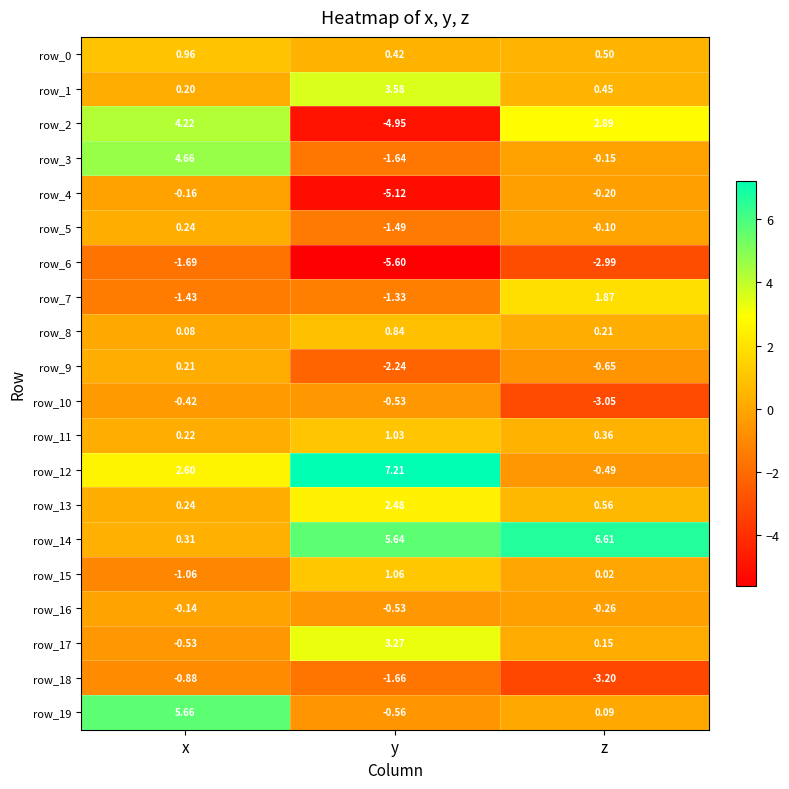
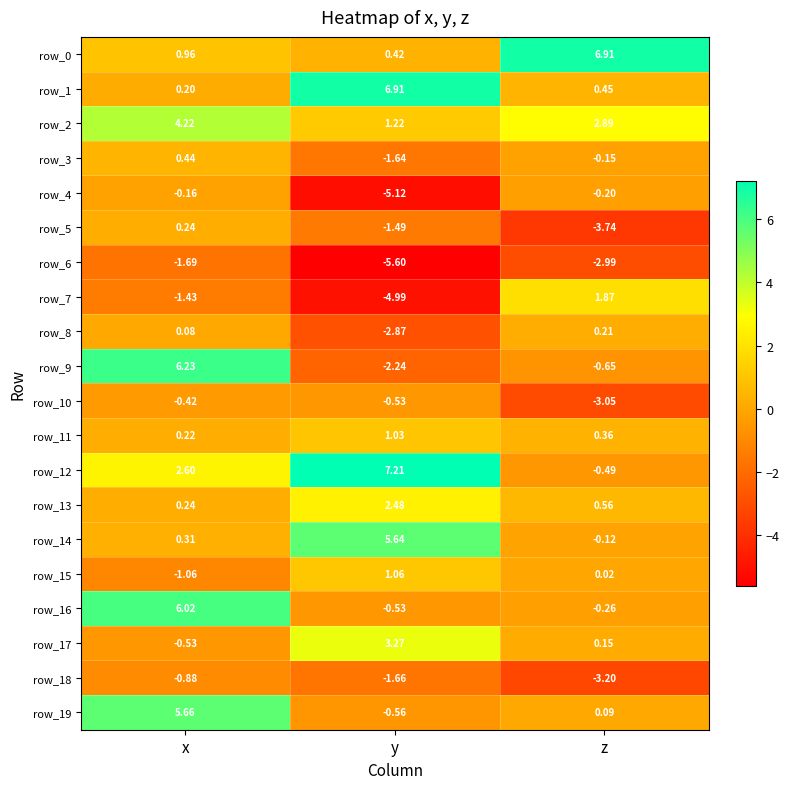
  {
    "row_0": {
      "x": 0.96,
      "y": 0.42,
-     "z": 0.50
+     "z": 6.91
    },
    "row_1": {
      "x": 0.20,
-     "y": 3.58,
+     "y": 6.91,
      "z": 0.45
    },
    "row_2": {
      "x": 4.22,
-     "y": -4.95,
+     "y": 1.22,
      "z": 2.89
    },
    "row_3": {
-     "x": 4.66,
+     "x": 0.44,
      "y": -1.64,
      "z": -0.15
    },
    "row_4": {
      "x": -0.16,
      "y": -5.12,
      "z": -0.20
    },
    "row_5": {
      "x": 0.24,
      "y": -1.49,
-     "z": -0.10
+     "z": -3.74
    },
    "row_6": {
      "x": -1.69,
      "y": -5.60,
      "z": -2.99
    },
    "row_7": {
      "x": -1.43,
-     "y": -1.33,
+     "y": -4.99,
      "z": 1.87
    },
    "row_8": {
      "x": 0.08,
-     "y": 0.84,
+     "y": -2.87,
      "z": 0.21
    },
    "row_9": {
-     "x": 0.21,
+     "x": 6.23,
      "y": -2.24,
      "z": -0.65
    },
    "row_10": {
      "x": -0.42,
      "y": -0.53,
      "z": -3.05
    },
    "row_11": {
      "x": 0.22,
      "y": 1.03,
      "z": 0.36
    },
    "row_12": {
      "x": 2.60,
      "y": 7.21,
      "z": -0.49
    },
    "row_13": {
      "x": 0.24,
      "y": 2.48,
      "z": 0.56
    },
    "row_14": {
      "x": 0.31,
      "y": 5.64,
-     "z": 6.61
+     "z": -0.12
    },
    "row_15": {
      "x": -1.06,
      "y": 1.06,
      "z": 0.02
    },
    "row_16": {
-     "x": -0.14,
+     "x": 6.02,
      "y": -0.53,
      "z": -0.26
    },
    "row_17": {
      "x": -0.53,
      "y": 3.27,
      "z": 0.15
    },
    "row_18": {
      "x": -0.88,
      "y": -1.66,
      "z": -3.20
    },
    "row_19": {
      "x": 5.66,
      "y": -0.56,
      "z": 0.09
    }
  }
